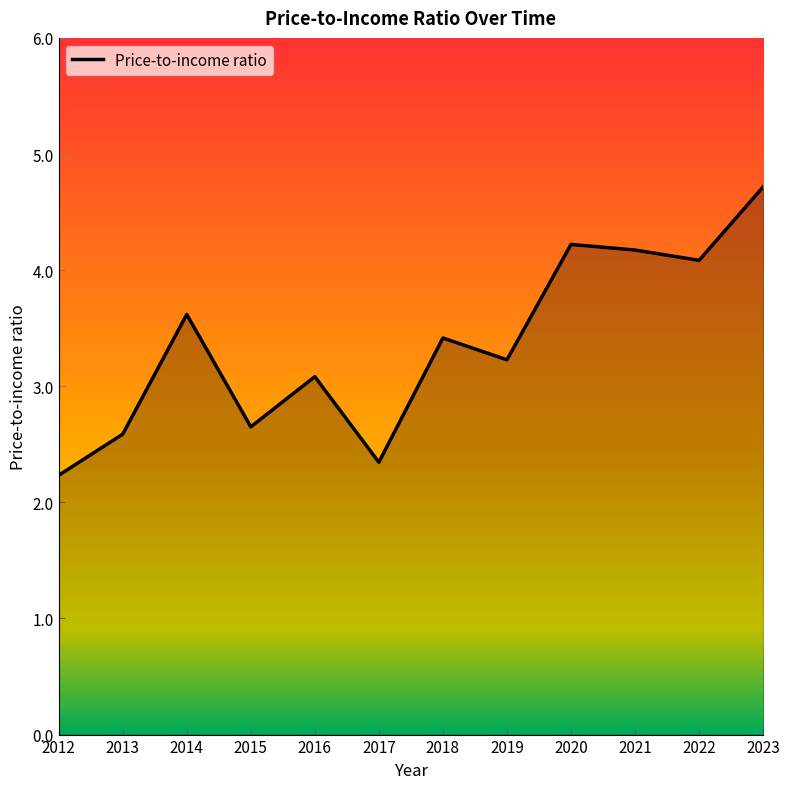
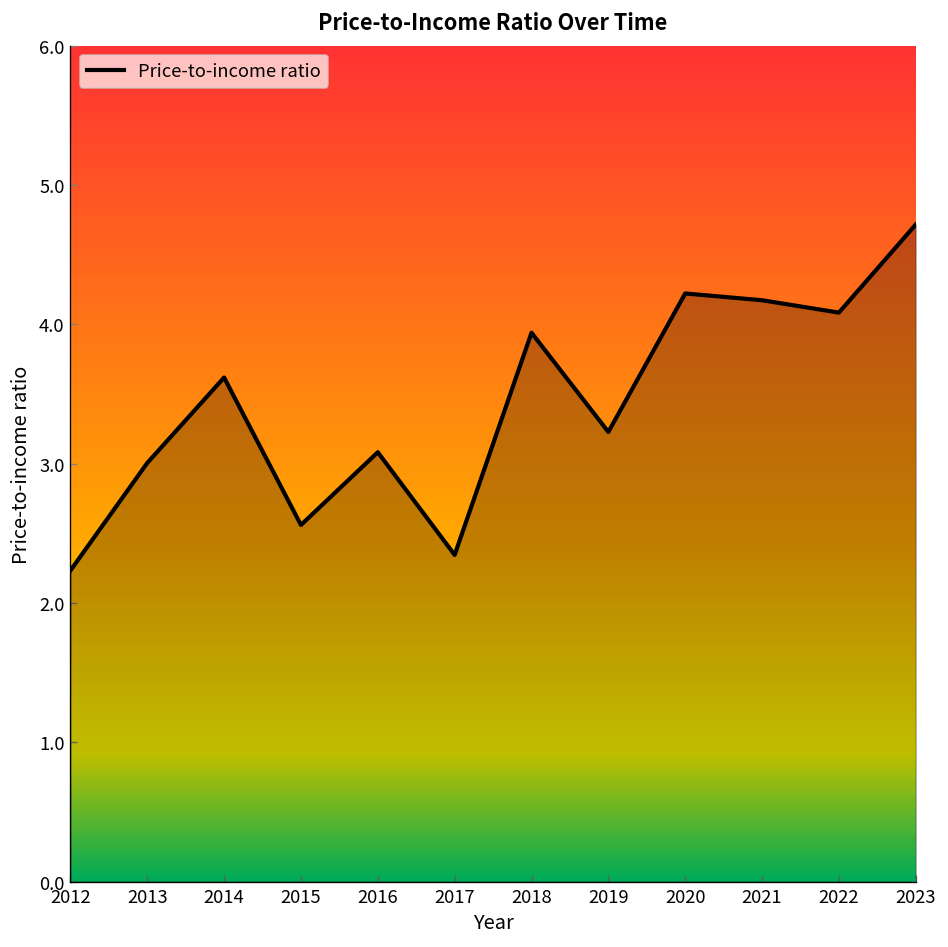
  {
    "2012": 2.23,
-   "2013": 2.59,
+   "2013": 3.01,
    "2014": 3.62,
-   "2015": 2.65,
+   "2015": 2.56,
    "2016": 3.08,
    "2017": 2.35,
-   "2018": 3.42,
+   "2018": 3.94,
    "2019": 3.23,
    "2020": 4.22,
    "2021": 4.17,
    "2022": 4.08,
    "2023": 4.72
  }
